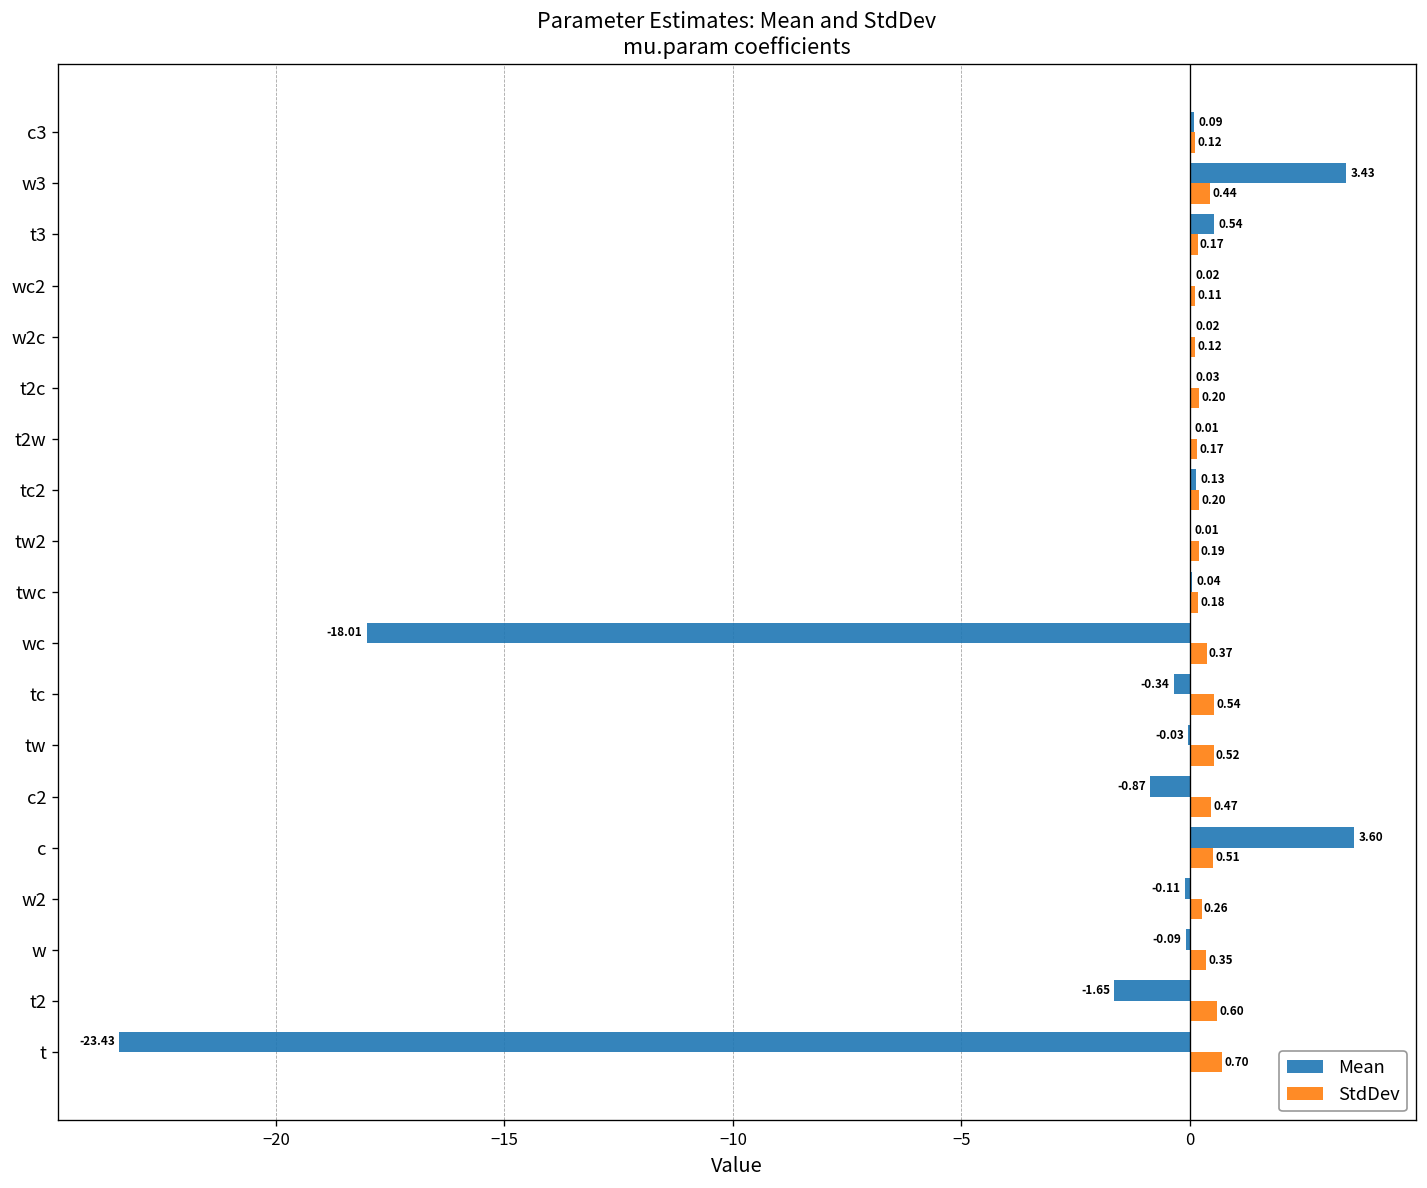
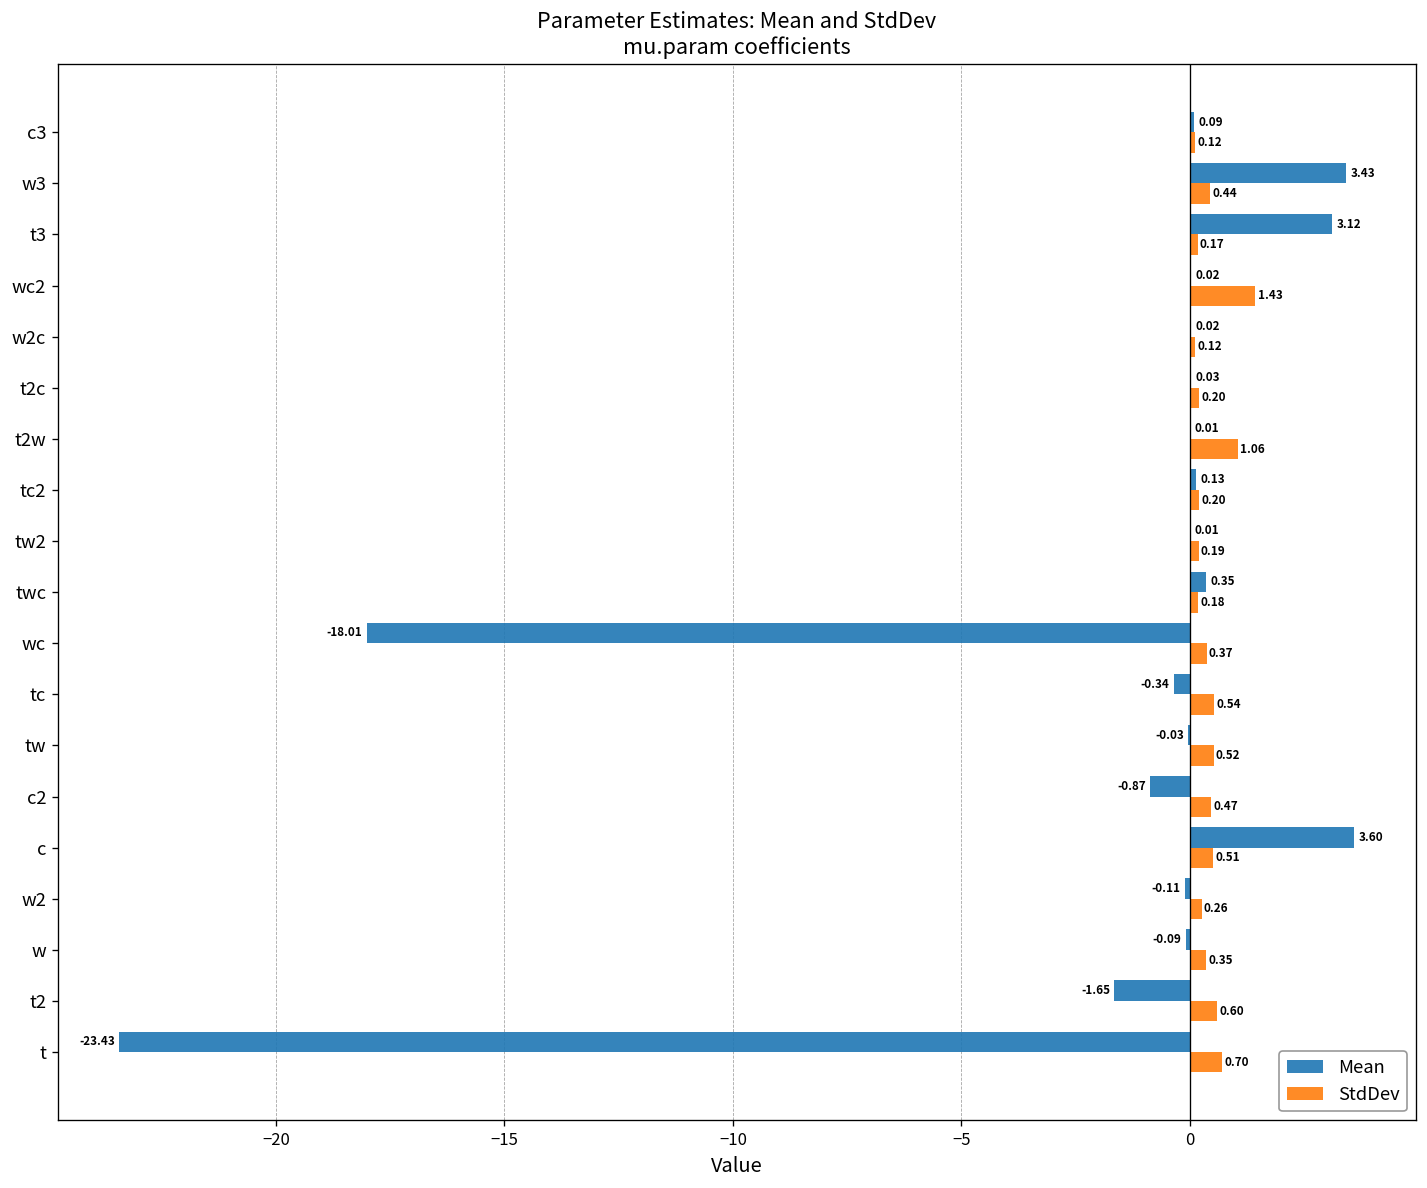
  {
    "Mean": {
      "c3": 0.09,
      "w3": 3.43,
-     "t3": 0.54,
+     "t3": 3.12,
      "wc2": 0.02,
      "w2c": 0.02,
      "t2c": 0.03,
      "t2w": 0.01,
      "tc2": 0.13,
      "tw2": 0.01,
-     "twc": 0.04,
+     "twc": 0.35,
      "wc": -18.01,
      "tc": -0.34,
      "tw": -0.03,
      "c2": -0.87,
      "c": 3.60,
      "w2": -0.11,
      "w": -0.09,
      "t2": -1.65,
      "t": -23.43
    },
    "StdDev": {
      "c3": 0.12,
      "w3": 0.44,
      "t3": 0.17,
-     "wc2": 0.11,
+     "wc2": 1.43,
      "w2c": 0.12,
      "t2c": 0.20,
-     "t2w": 0.17,
+     "t2w": 1.06,
      "tc2": 0.20,
      "tw2": 0.19,
      "twc": 0.18,
      "wc": 0.37,
      "tc": 0.54,
      "tw": 0.52,
      "c2": 0.47,
      "c": 0.51,
      "w2": 0.26,
      "w": 0.35,
      "t2": 0.60,
      "t": 0.70
    }
  }
